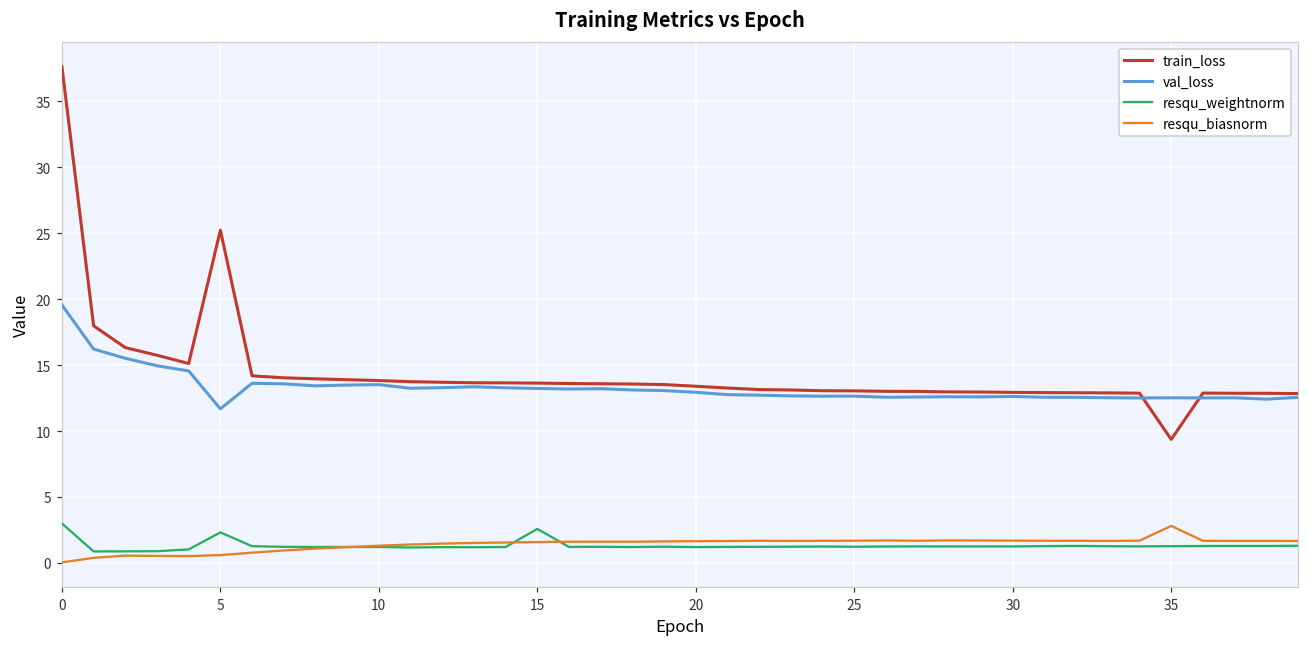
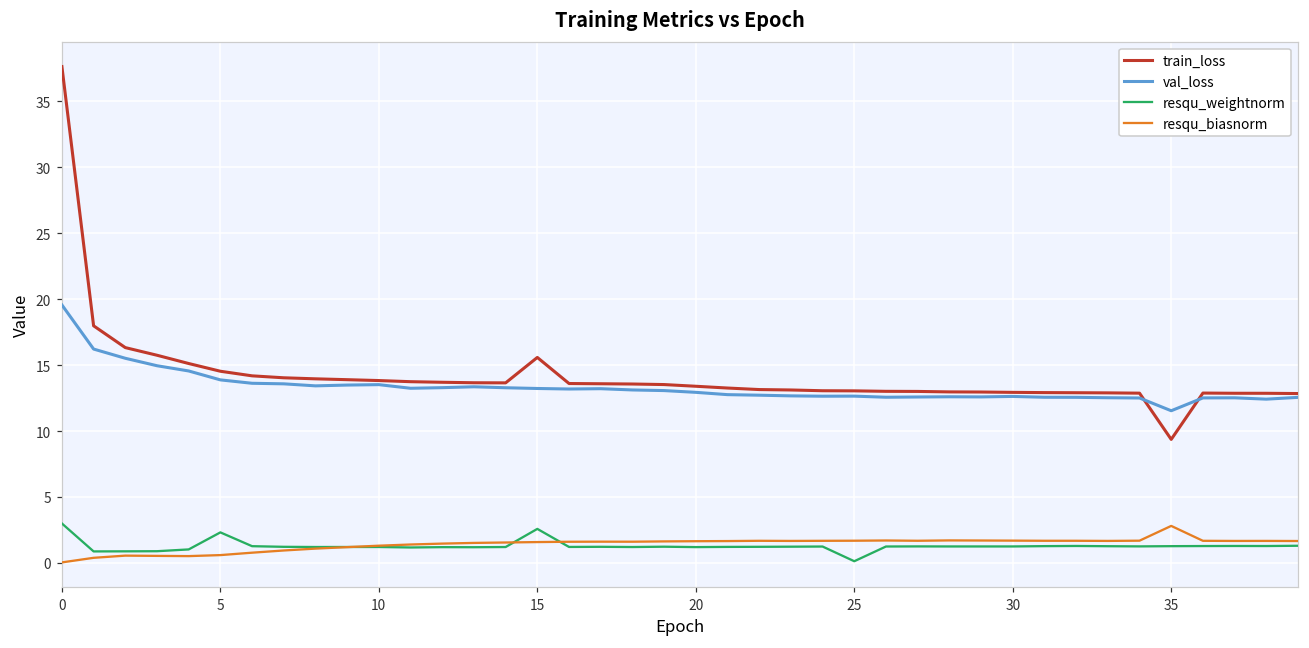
  {
    "train_loss": {
      "0": 37.6,
-     "5": 25.2,
+     "5": 14.5,
      "10": 13.8,
-     "15": 13.6,
+     "15": 15.6,
      "20": 13.4,
      "25": 13.0,
      "30": 12.9,
      "35": 9.4
    },
    "val_loss": {
      "0": 19.6,
-     "5": 11.7,
+     "5": 13.9,
      "10": 13.5,
      "15": 13.2,
      "20": 12.9,
      "25": 12.6,
      "30": 12.6,
-     "35": 12.5
+     "35": 11.5
    },
    "resqu_weightnorm": {
      "0": 3.0,
      "5": 2.3,
      "15": 2.6,
      "20": 1.2,
-     "25": 1.2,
+     "25": 0.1,
      "30": 1.3,
      "35": 1.3
    },
    "resqu_biasnorm": {
      "0": 0.0,
      "5": 0.6,
      "15": 1.6,
      "20": 1.6,
      "25": 1.7,
      "30": 1.7,
      "35": 2.8
    }
  }
